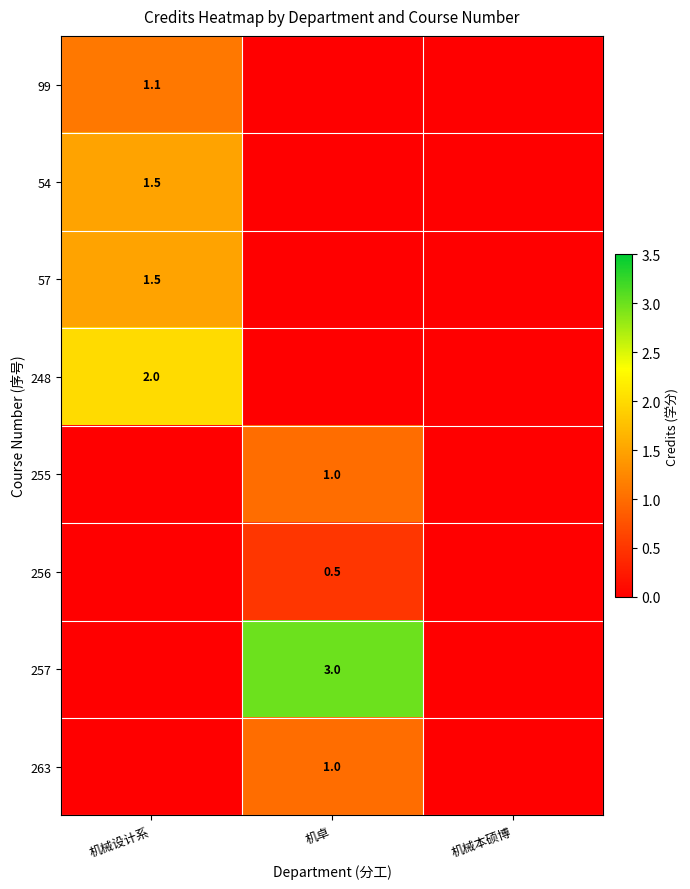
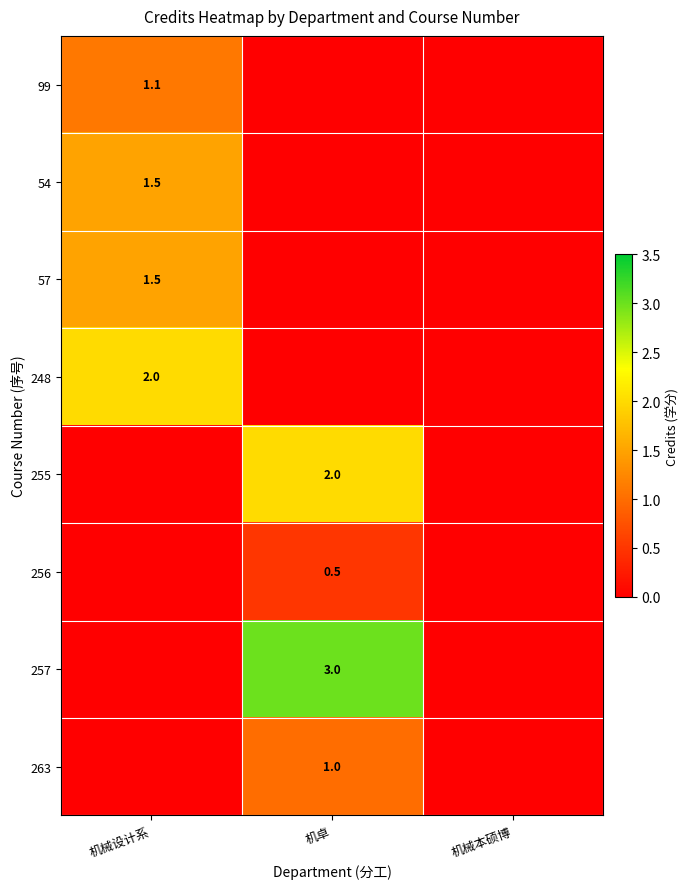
  {
    "99": {
      "机械设计系": 1.1
    },
    "54": {
      "机械设计系": 1.5
    },
    "57": {
      "机械设计系": 1.5
    },
    "248": {
      "机械设计系": 2.0
    },
    "255": {
-     "机卓": 1.0
+     "机卓": 2.0
    },
    "256": {
      "机卓": 0.5
    },
    "257": {
      "机卓": 3.0
    },
    "263": {
      "机卓": 1.0
    }
  }
